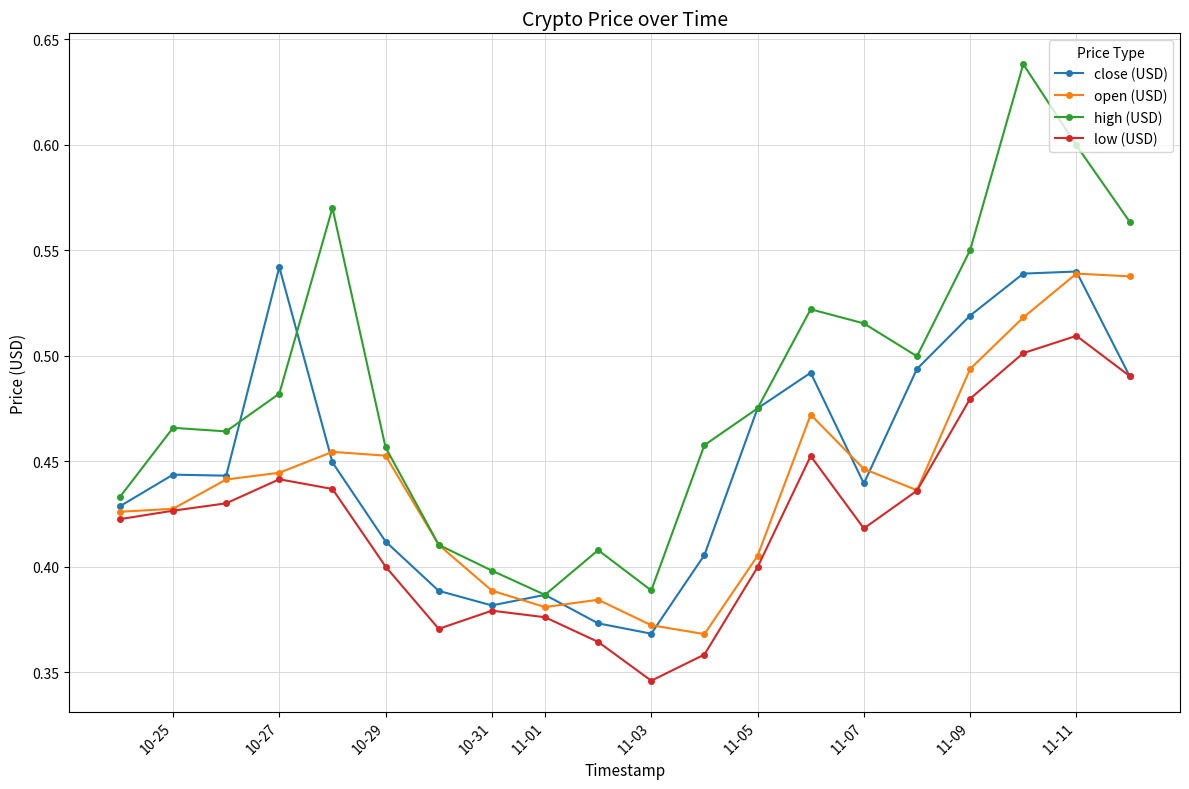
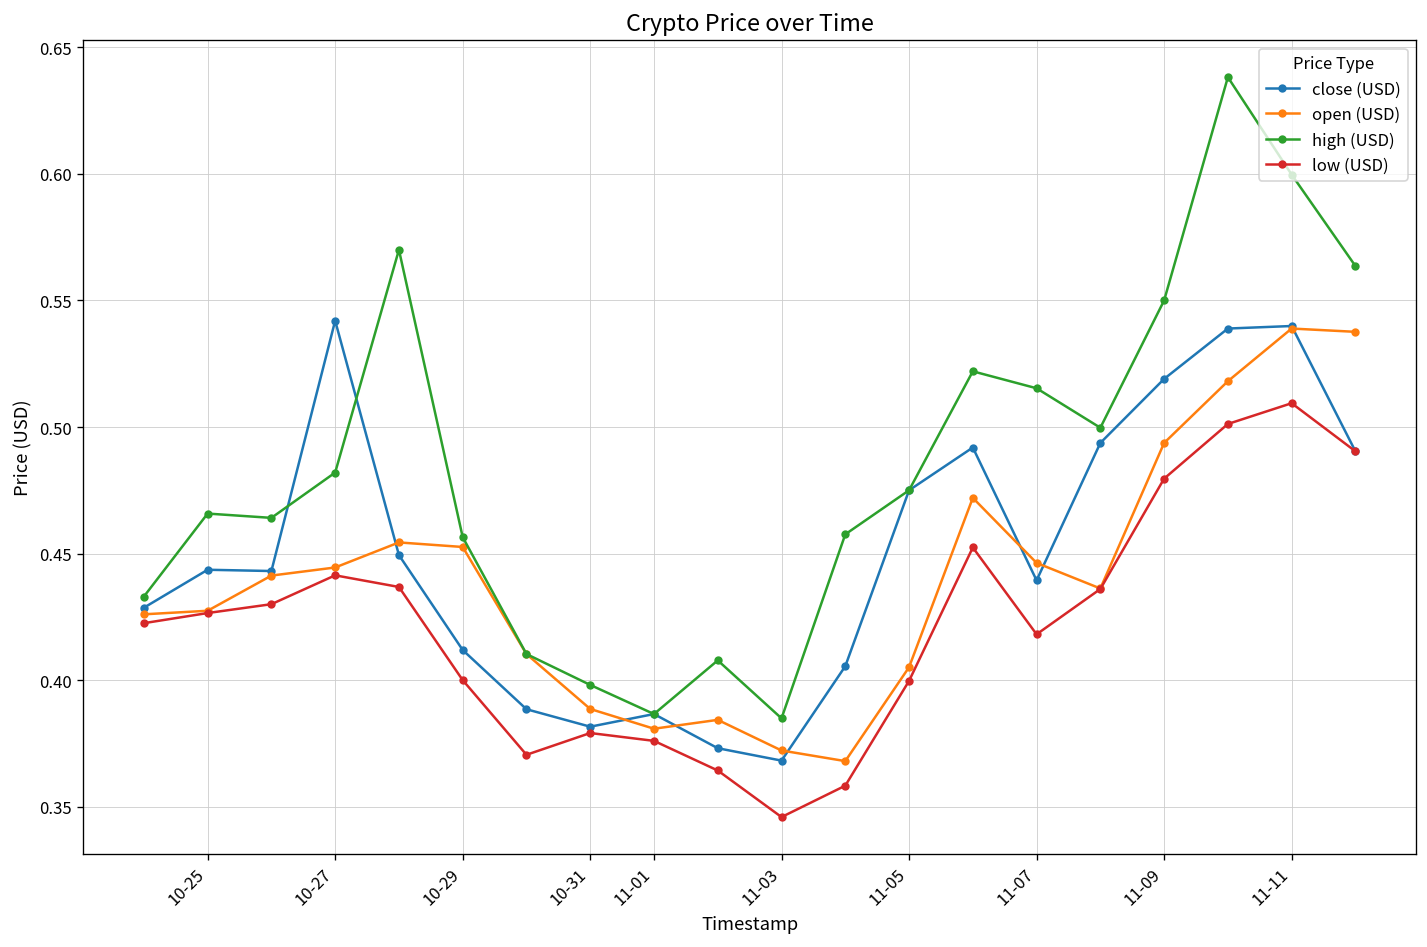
  {
    "close (USD)": {
      "10-25": 0.444,
      "10-27": 0.542,
      "10-29": 0.412,
      "10-31": 0.382,
      "11-03": 0.368,
      "11-07": 0.439,
      "11-09": 0.519
    },
    "open (USD)": {
      "10-27": 0.445,
      "10-29": 0.453,
      "10-31": 0.389,
      "11-01": 0.381,
      "11-03": 0.372,
      "11-05": 0.405,
      "11-07": 0.446,
      "11-09": 0.494
    },
    "high (USD)": {
      "10-25": 0.466,
      "10-27": 0.482,
      "10-29": 0.457,
      "10-31": 0.398,
-     "11-03": 0.389,
+     "11-03": 0.385,
      "11-07": 0.515,
      "11-09": 0.550
    },
    "low (USD)": {
      "10-27": 0.441,
      "10-29": 0.400,
      "10-31": 0.379,
      "11-01": 0.376,
      "11-03": 0.346,
      "11-05": 0.400,
      "11-07": 0.418,
      "11-09": 0.480,
      "11-11": 0.509
    }
  }
